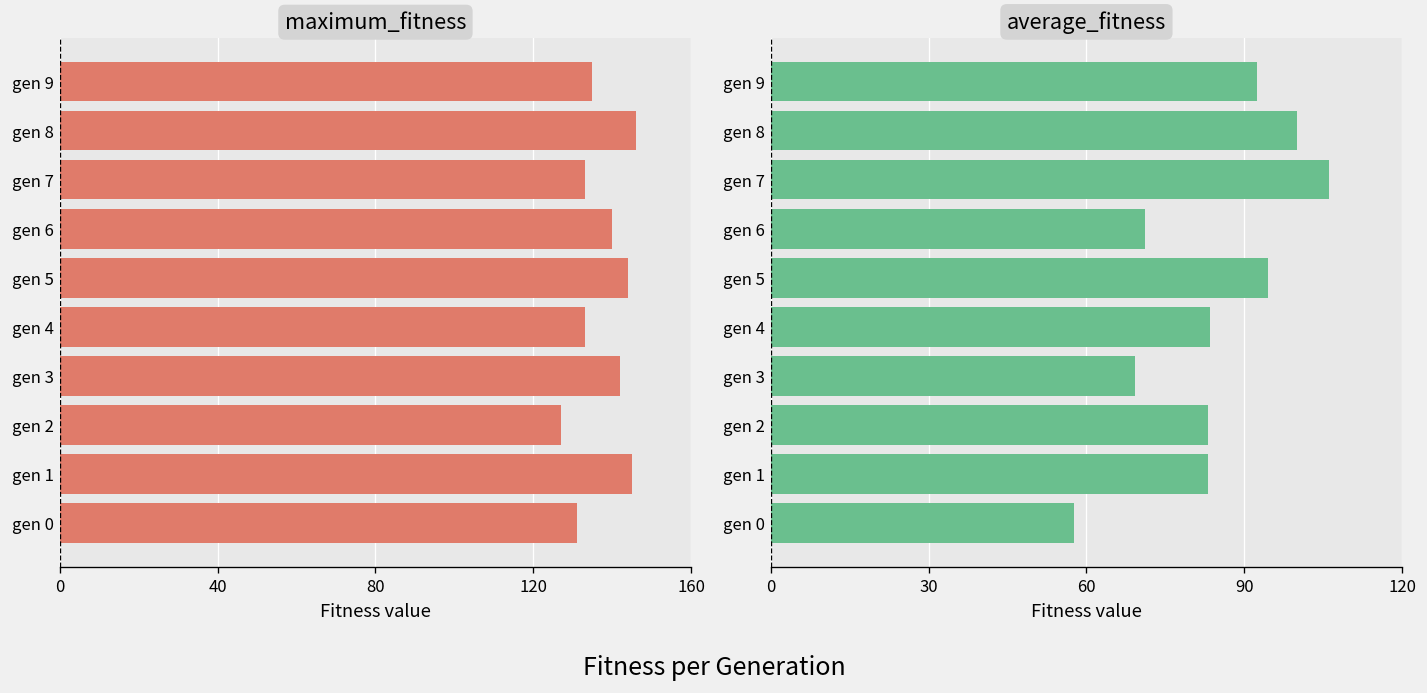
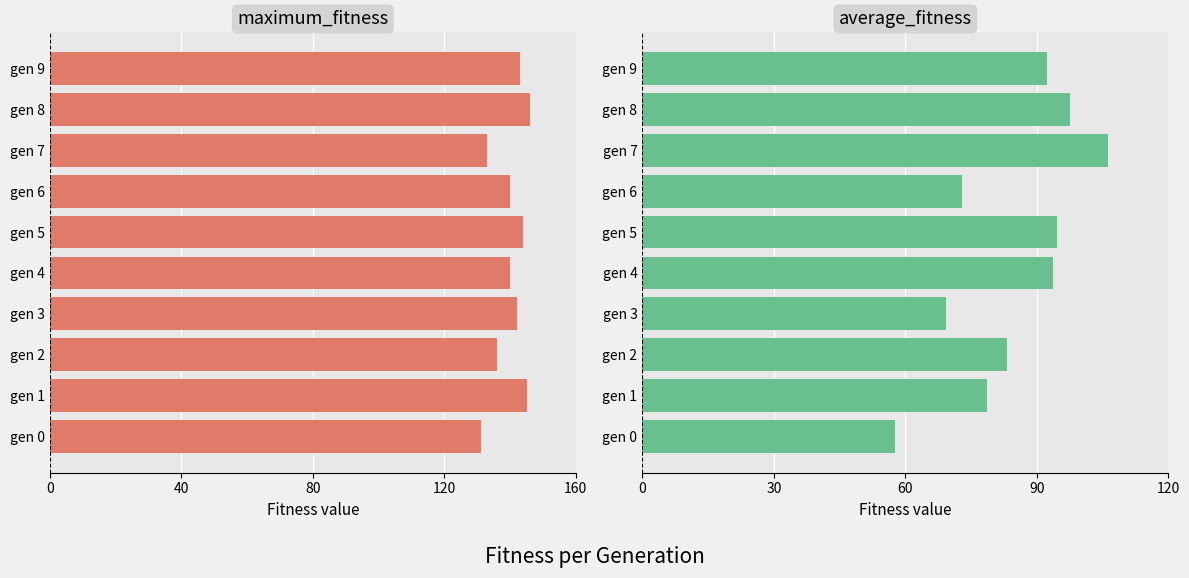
  {
    "maximum_fitness": {
-     "gen 9": 135,
+     "gen 9": 143,
      "gen 8": 146,
      "gen 7": 133,
      "gen 6": 140,
      "gen 5": 144,
-     "gen 4": 133,
+     "gen 4": 140,
      "gen 3": 142,
-     "gen 2": 127,
+     "gen 2": 136,
      "gen 1": 145,
      "gen 0": 131
    },
    "average_fitness": {
      "gen 9": 92,
-     "gen 8": 100,
+     "gen 8": 98,
      "gen 7": 106,
-     "gen 6": 71,
+     "gen 6": 73,
      "gen 5": 95,
-     "gen 4": 83,
+     "gen 4": 94,
      "gen 3": 69,
      "gen 2": 83,
-     "gen 1": 83,
+     "gen 1": 79,
      "gen 0": 58
    }
  }
